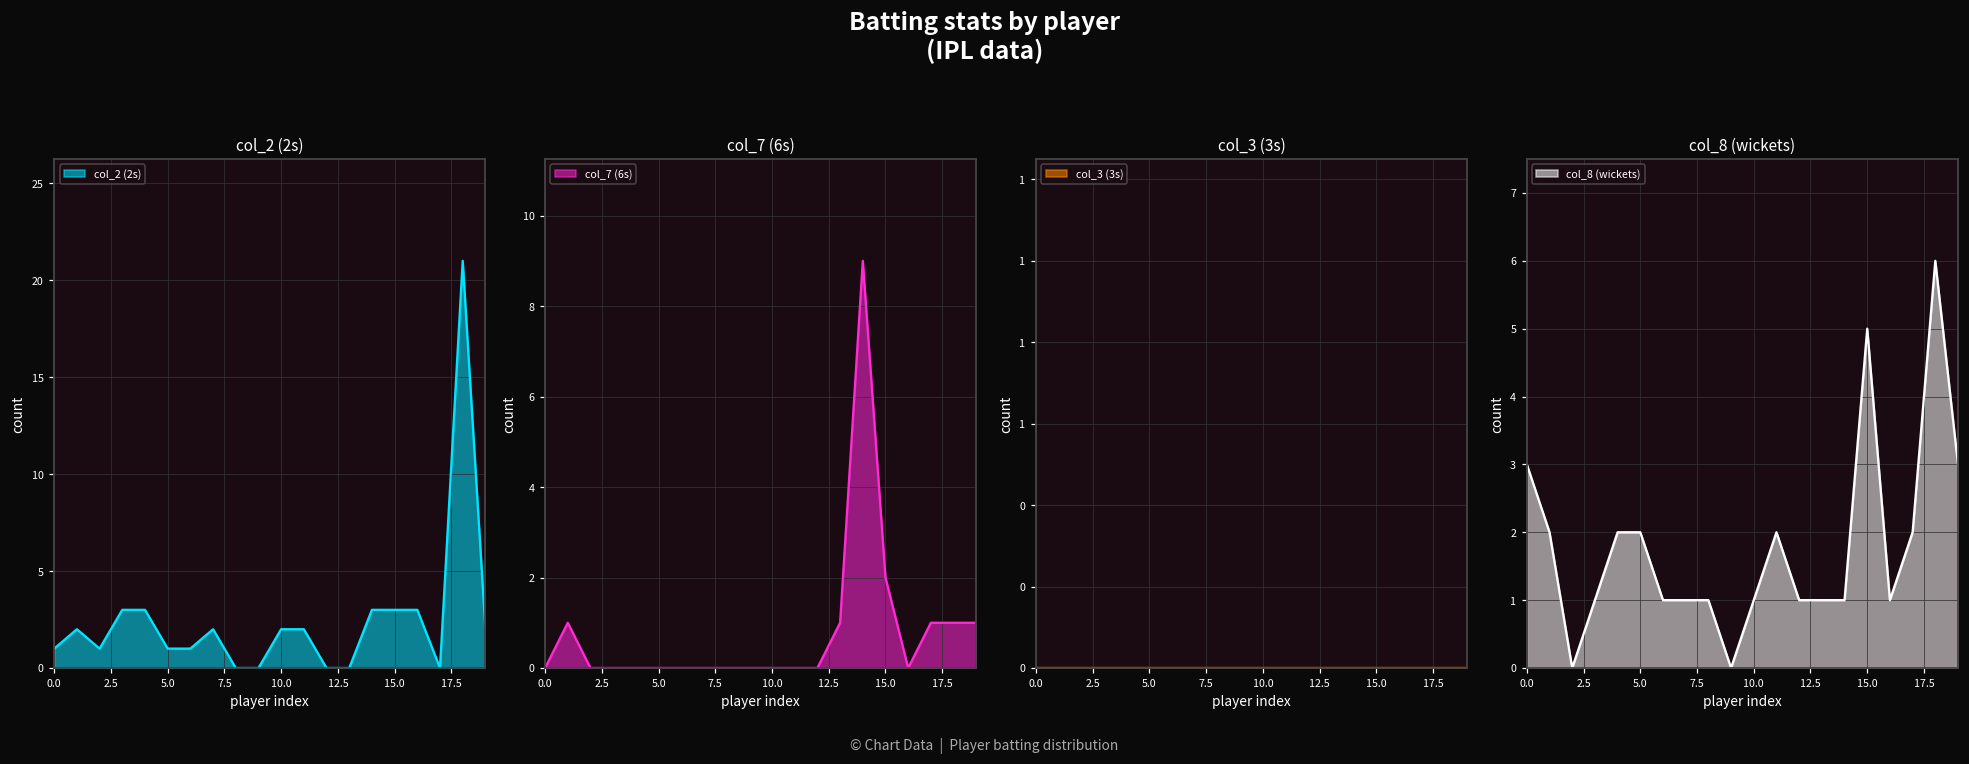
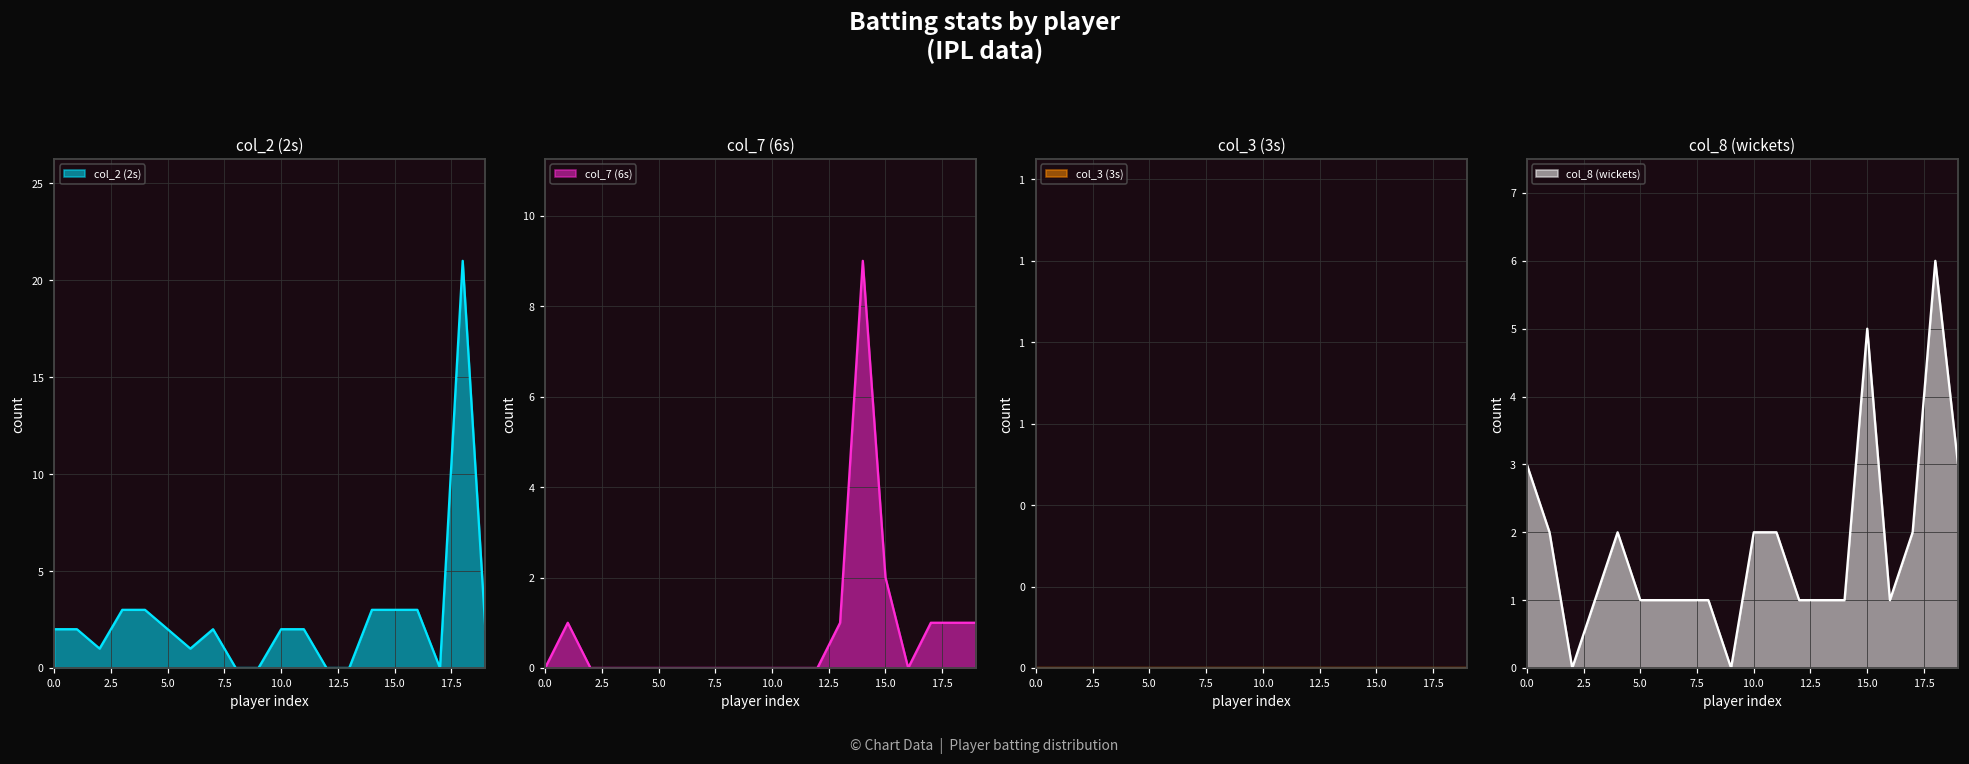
  {
    "col_2 (2s)": {
-     "0.0": 1,
-     "5.0": 1,
+     "0.0": 2,
+     "5.0": 2,
      "10.0": 2,
      "15.0": 3
    },
    "col_7 (6s)": {
      "0.0": 0.0,
      "5.0": 0.0,
      "10.0": 0.0,
      "15.0": 2.0
    },
    "col_8 (wickets)": {
      "0.0": 3,
-     "5.0": 2,
-     "10.0": 1,
+     "5.0": 1,
+     "10.0": 2,
      "15.0": 5
    }
  }
